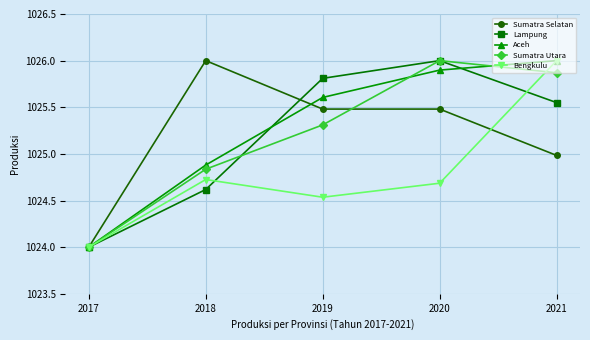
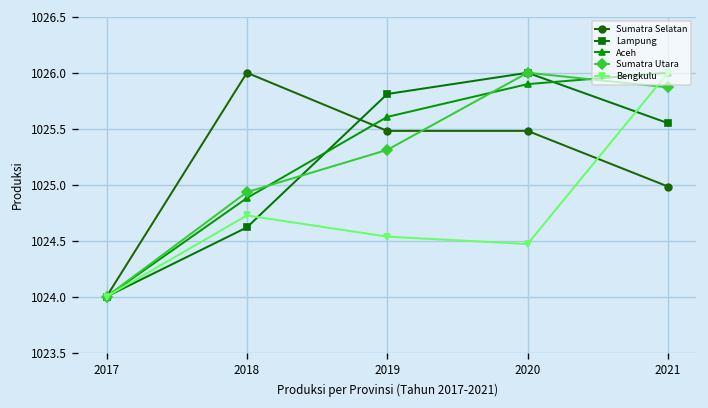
  {
    "Sumatra Utara": {
-     "2018": 1024.8,
+     "2018": 1024.9,
      "2019": 1025.3
    },
    "Bengkulu": {
      "2018": 1024.7,
      "2019": 1024.5,
-     "2020": 1024.7
+     "2020": 1024.5
    }
  }
